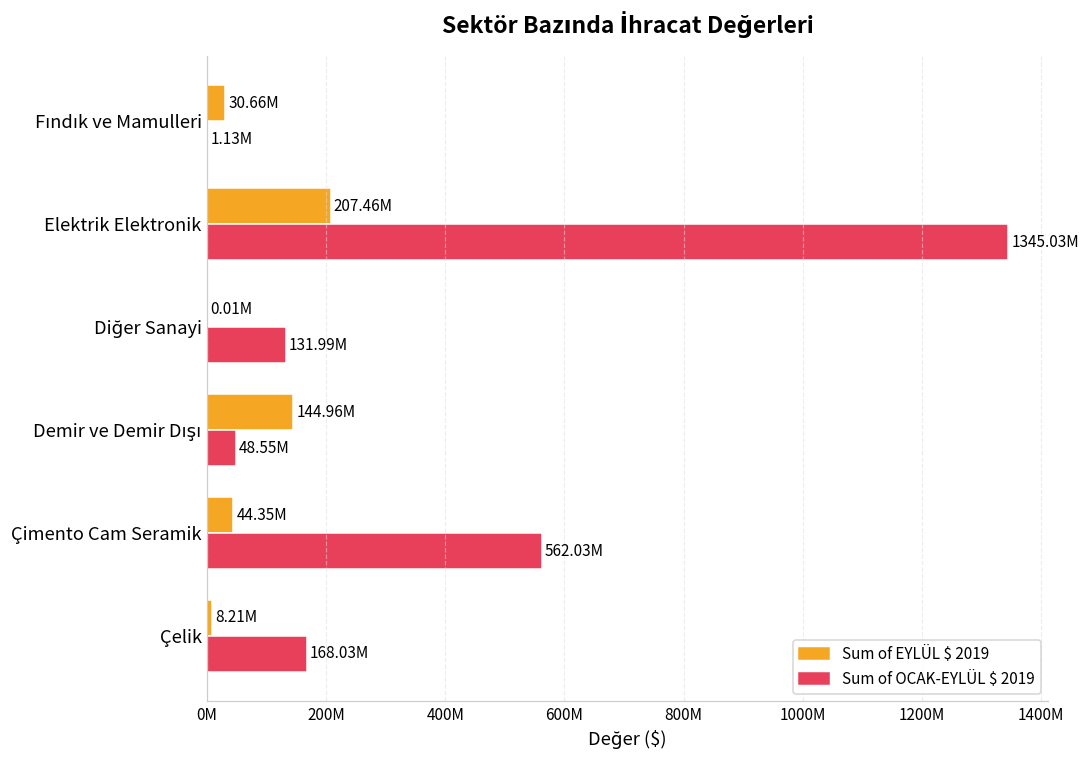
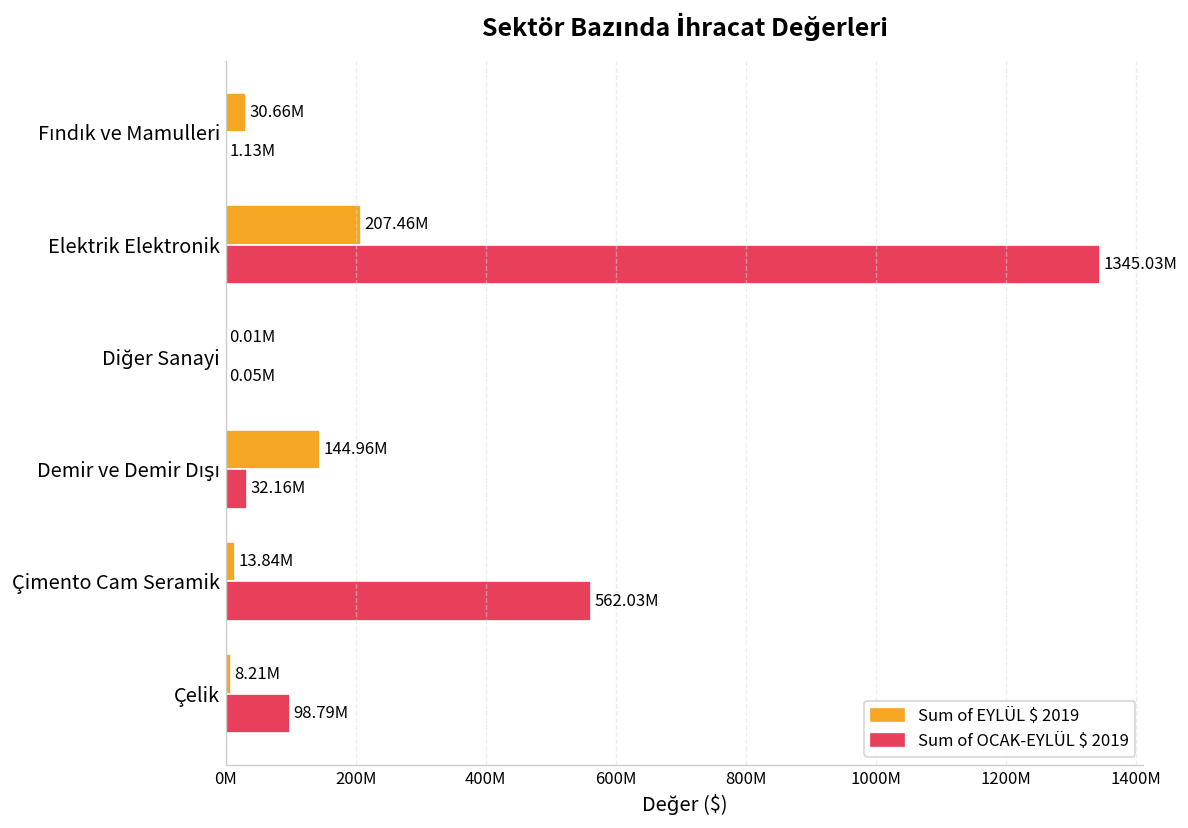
  {
    "Sum of EYLÜL $ 2019": {
      "Fındık ve Mamulleri": "30.66M",
      "Elektrik Elektronik": "207.46M",
      "Diğer Sanayi": "0.01M",
      "Demir ve Demir Dışı": "144.96M",
-     "Çimento Cam Seramik": "44.35M",
+     "Çimento Cam Seramik": "13.84M",
      "Çelik": "8.21M"
    },
    "Sum of OCAK-EYLÜL $ 2019": {
      "Fındık ve Mamulleri": "1.13M",
      "Elektrik Elektronik": "1345.03M",
-     "Diğer Sanayi": "131.99M",
-     "Demir ve Demir Dışı": "48.55M",
+     "Diğer Sanayi": "0.05M",
+     "Demir ve Demir Dışı": "32.16M",
      "Çimento Cam Seramik": "562.03M",
-     "Çelik": "168.03M"
+     "Çelik": "98.79M"
    }
  }
